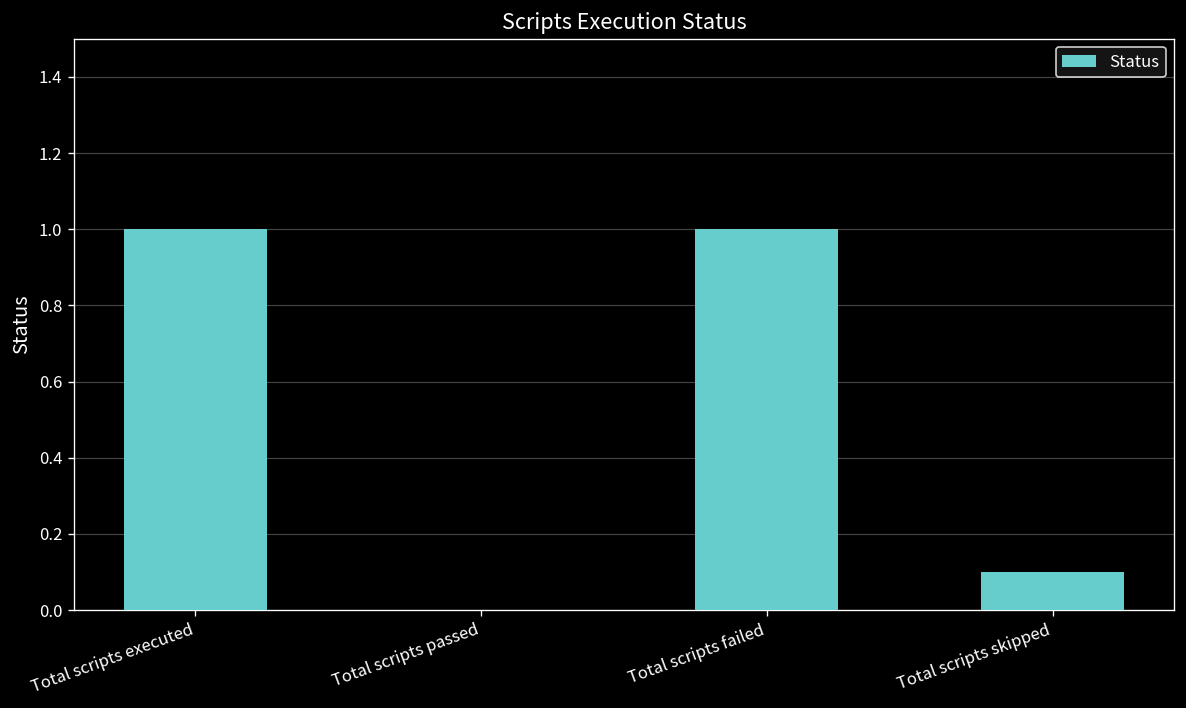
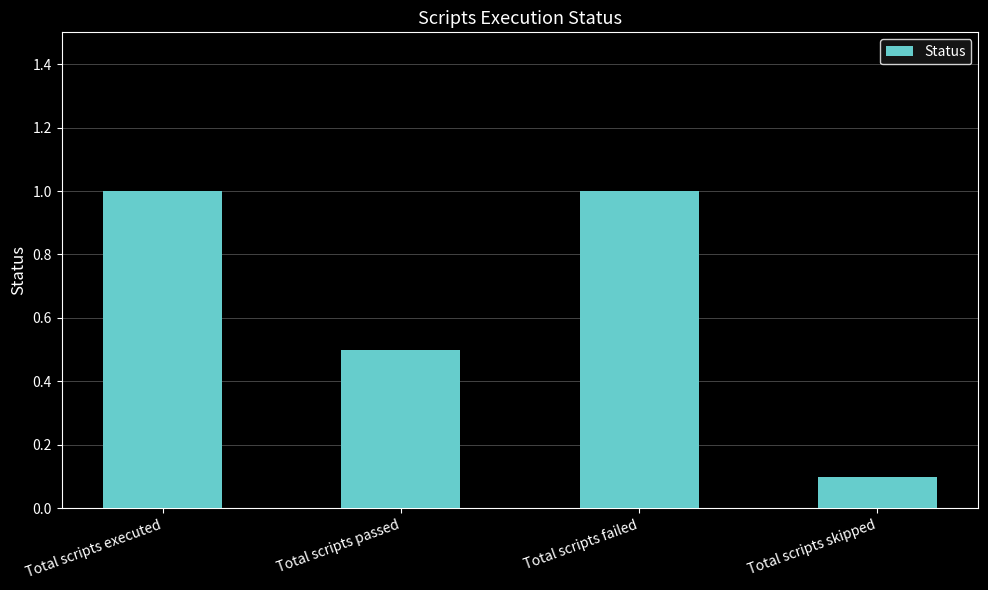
  {
    "Total scripts executed": 1.0,
-   "Total scripts passed": 0.0,
+   "Total scripts passed": 0.5,
    "Total scripts failed": 1.0,
    "Total scripts skipped": 0.1
  }
